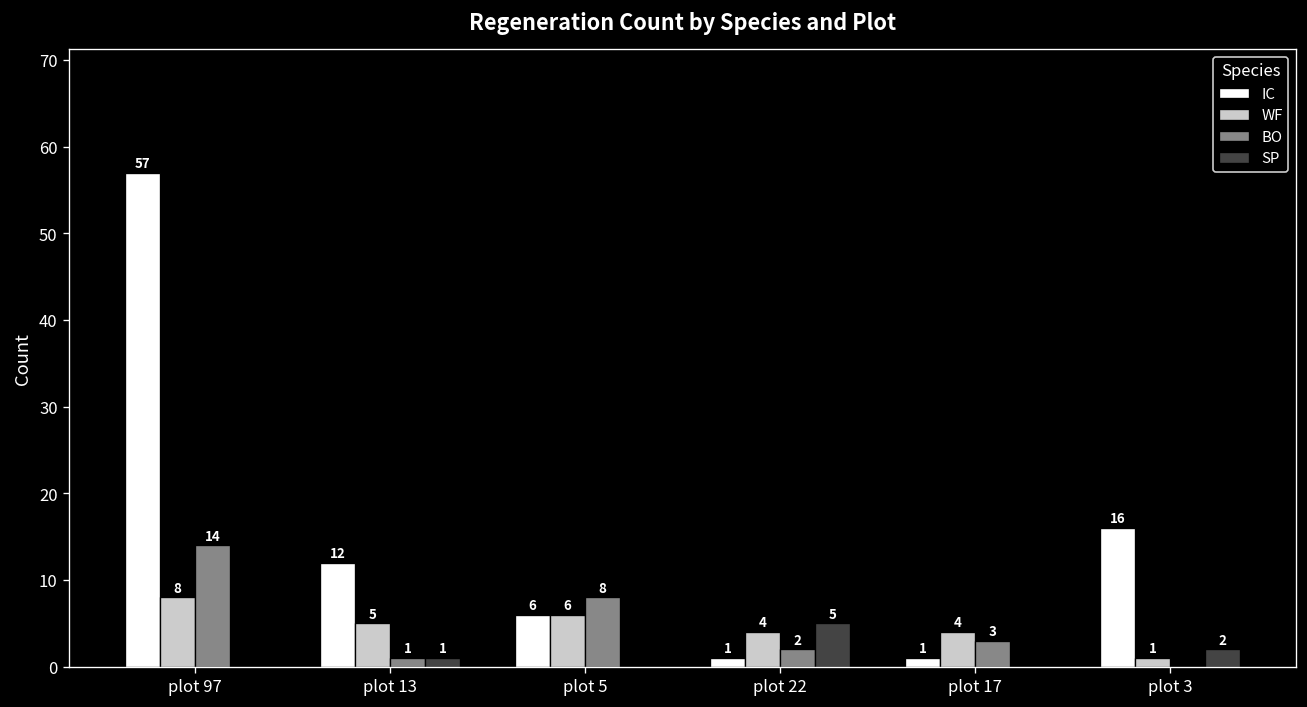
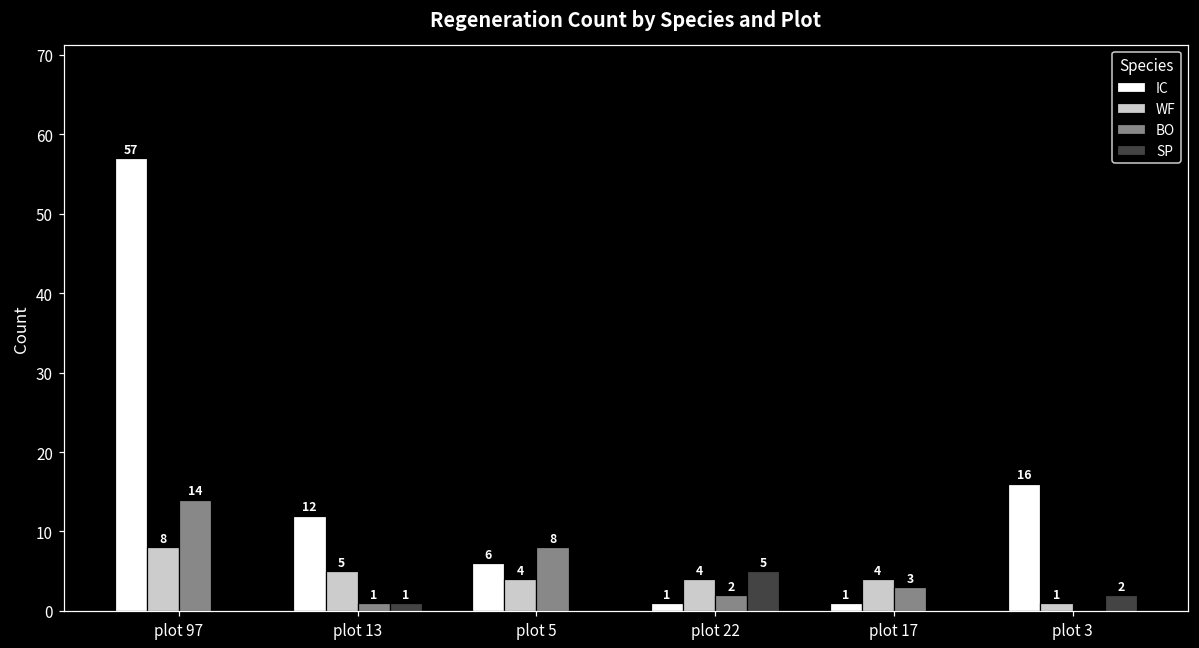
  {
    "IC": {
      "plot 97": 57,
      "plot 13": 12,
      "plot 5": 6,
      "plot 22": 1,
      "plot 17": 1,
      "plot 3": 16
    },
    "WF": {
      "plot 97": 8,
      "plot 13": 5,
-     "plot 5": 6,
+     "plot 5": 4,
      "plot 22": 4,
      "plot 17": 4,
      "plot 3": 1
    },
    "BO": {
      "plot 97": 14,
      "plot 13": 1,
      "plot 5": 8,
      "plot 22": 2,
      "plot 17": 3
    },
    "SP": {
      "plot 13": 1,
      "plot 22": 5,
      "plot 3": 2
    }
  }
